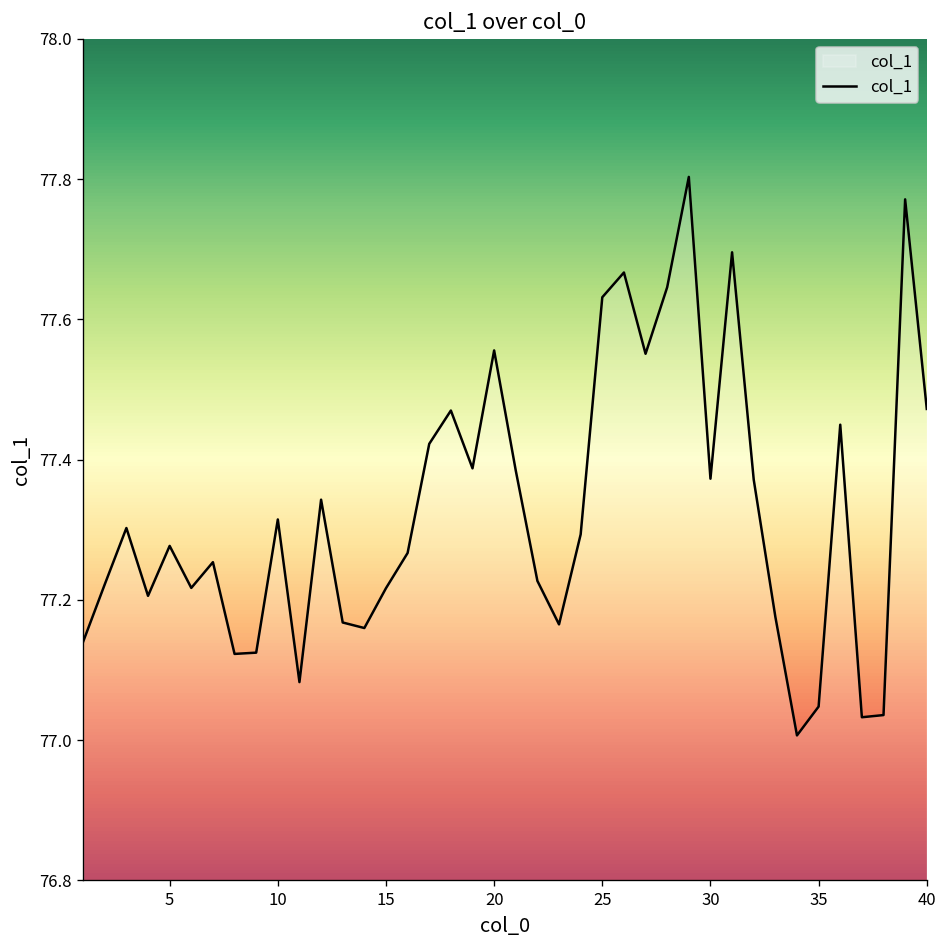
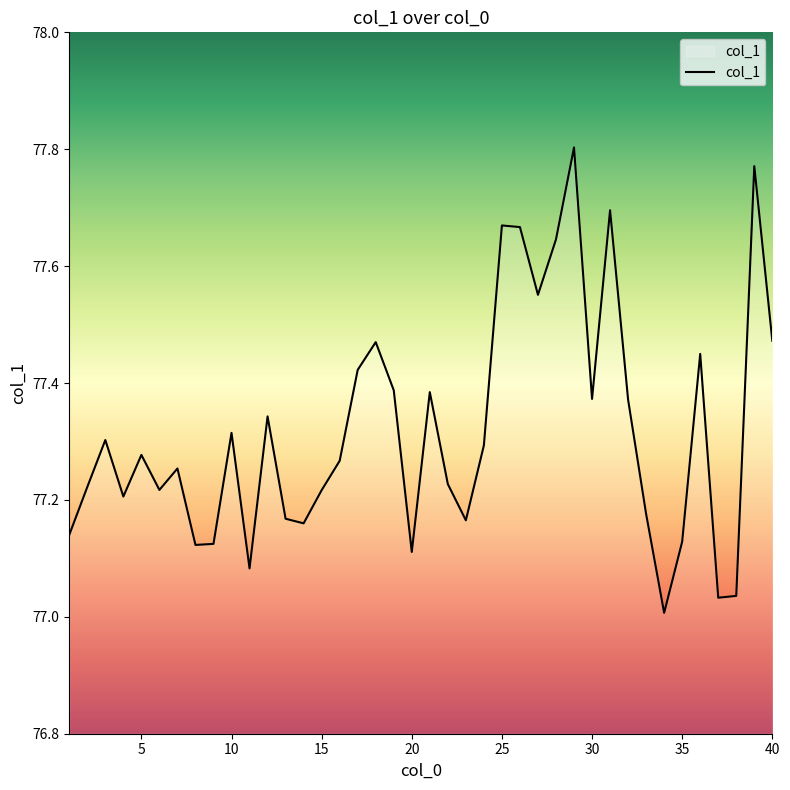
  {
    "5": 77.28,
    "10": 77.31,
    "15": 77.22,
-   "20": 77.56,
-   "25": 77.63,
+   "20": 77.11,
+   "25": 77.67,
    "30": 77.37,
-   "35": 77.05,
+   "35": 77.13,
    "40": 77.47
  }
